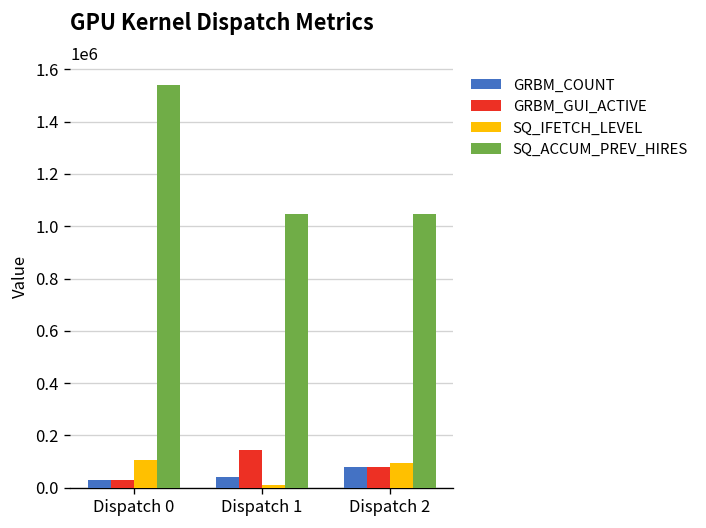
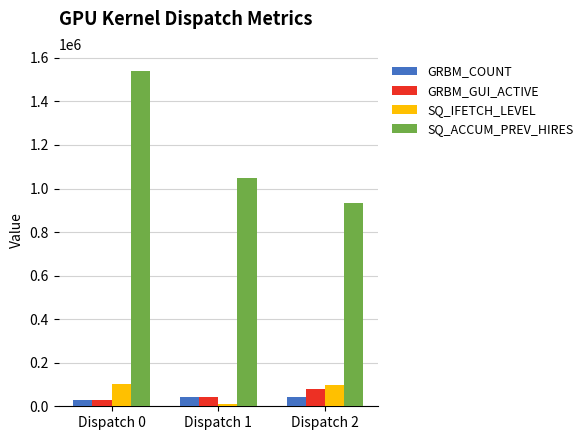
  {
    "GRBM_COUNT": {
      "Dispatch 0": 30000,
      "Dispatch 1": 40000,
-     "Dispatch 2": 80000
+     "Dispatch 2": 40000
    },
    "GRBM_GUI_ACTIVE": {
      "Dispatch 0": 30000,
-     "Dispatch 1": 140000,
+     "Dispatch 1": 40000,
      "Dispatch 2": 80000
    },
    "SQ_IFETCH_LEVEL": {
      "Dispatch 0": 100000,
      "Dispatch 2": 100000
    },
    "SQ_ACCUM_PREV_HIRES": {
      "Dispatch 0": 1540000,
      "Dispatch 1": 1050000,
-     "Dispatch 2": 1050000
+     "Dispatch 2": 930000
    }
  }
